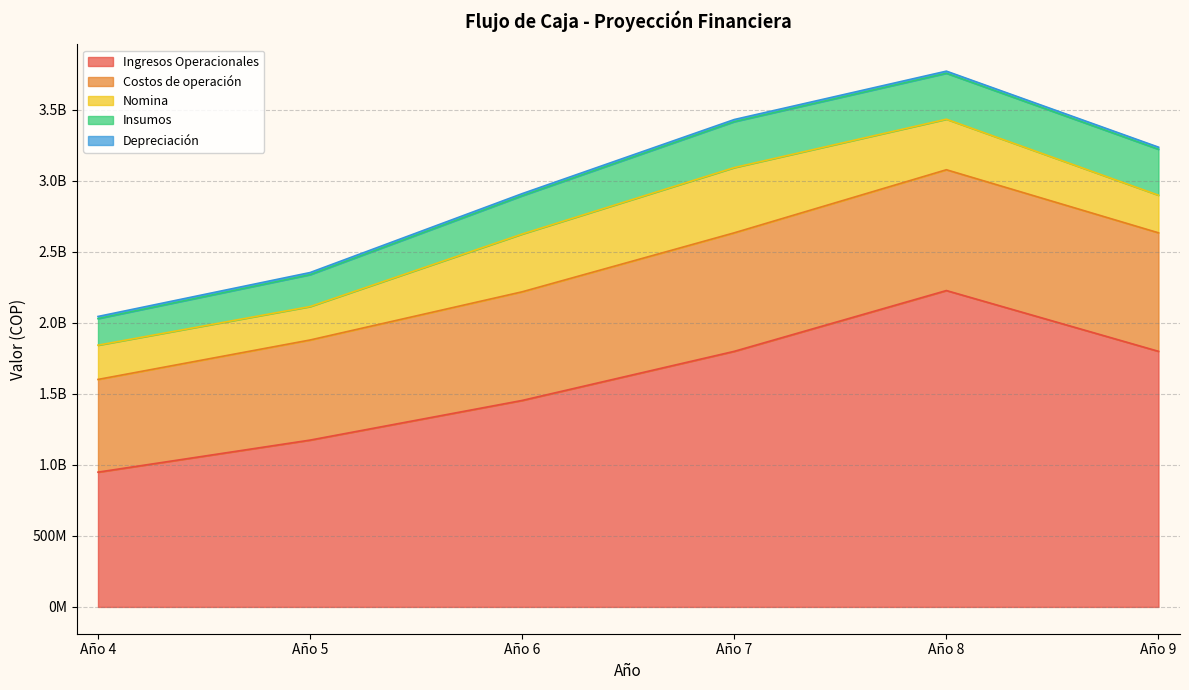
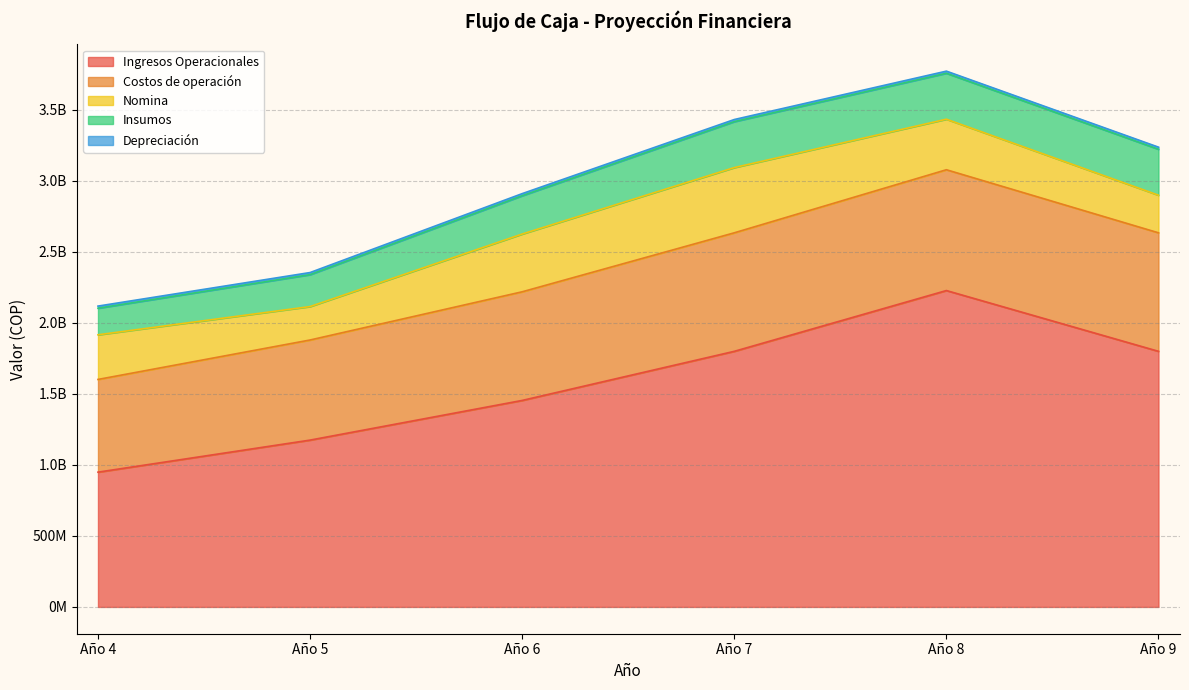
  {
    "Nomina": {
-     "Año 4": 240000000,
+     "Año 4": 310000000,
      "Año 5": 240000000,
      "Año 6": 410000000,
      "Año 7": 460000000,
      "Año 8": 360000000,
      "Año 9": 260000000
    }
  }
